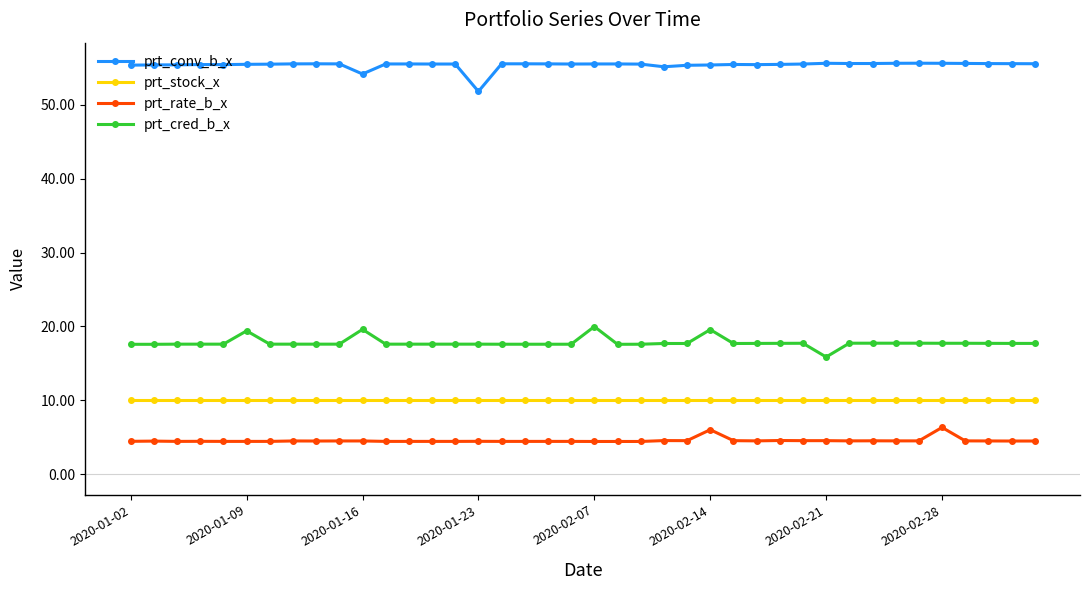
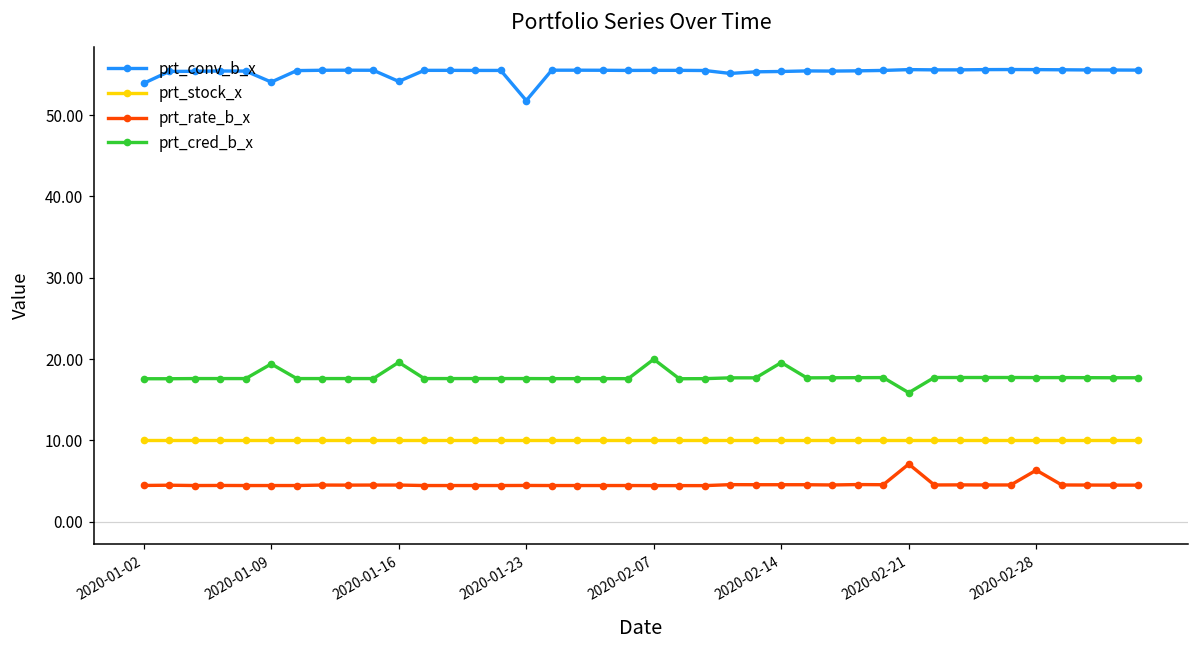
  {
    "prt_conv_b_x": {
-     "2020-01-02": 55,
-     "2020-01-09": 55,
+     "2020-01-02": 54,
+     "2020-01-09": 54,
      "2020-01-16": 54,
      "2020-01-23": 52,
      "2020-02-07": 56,
      "2020-02-14": 55,
      "2020-02-21": 56,
      "2020-02-28": 56
    },
    "prt_stock_x": {
      "2020-01-02": 10,
      "2020-01-09": 10,
      "2020-01-16": 10,
      "2020-01-23": 10,
      "2020-02-07": 10,
      "2020-02-14": 10,
      "2020-02-21": 10,
      "2020-02-28": 10
    },
    "prt_rate_b_x": {
      "2020-01-02": 4,
      "2020-01-09": 4,
      "2020-01-16": 5,
      "2020-01-23": 4,
      "2020-02-07": 4,
-     "2020-02-14": 6,
-     "2020-02-21": 5,
+     "2020-02-14": 5,
+     "2020-02-21": 7,
      "2020-02-28": 6
    },
    "prt_cred_b_x": {
      "2020-01-02": 18,
      "2020-01-09": 19,
      "2020-01-16": 20,
      "2020-01-23": 18,
      "2020-02-07": 20,
      "2020-02-14": 20,
      "2020-02-21": 16,
      "2020-02-28": 18
    }
  }
